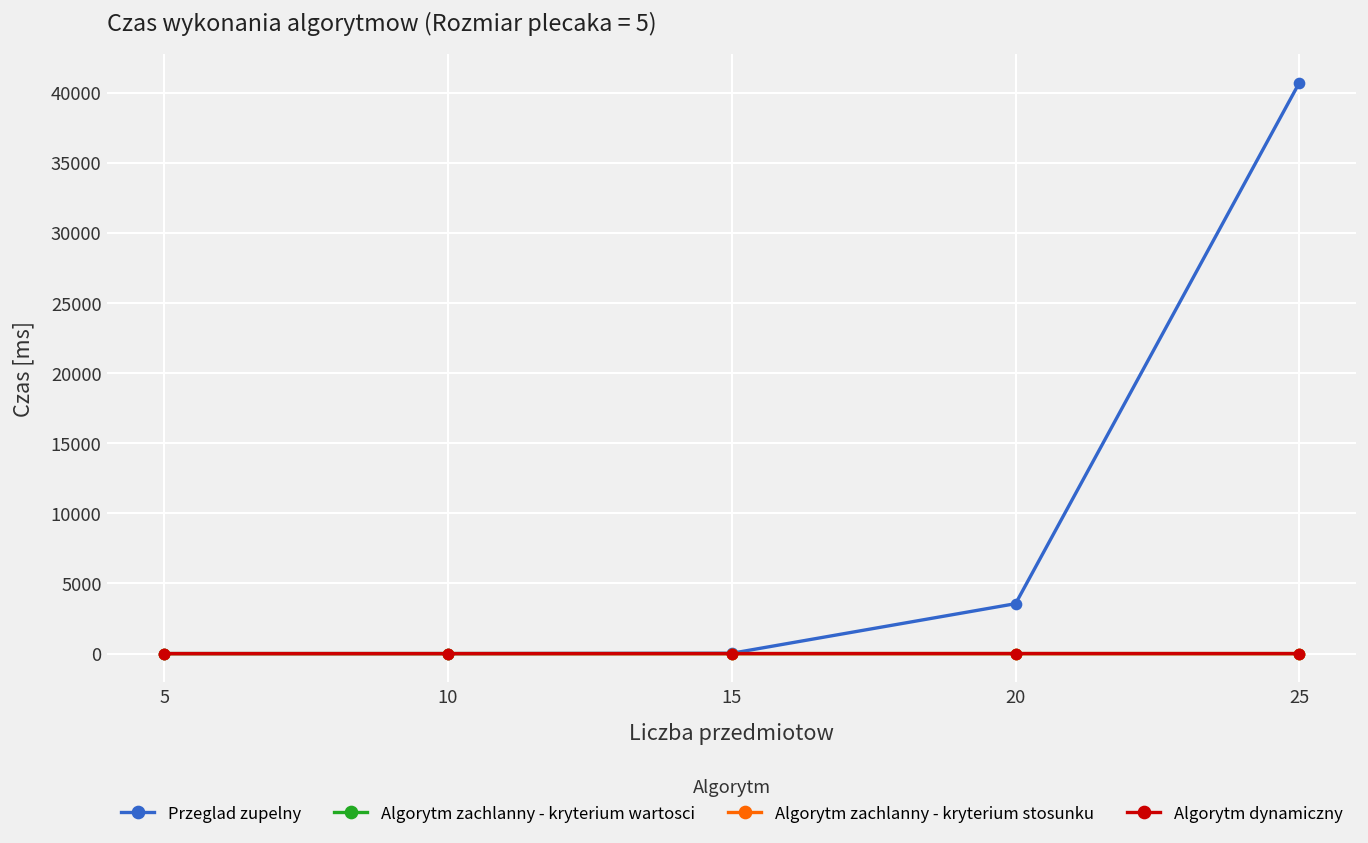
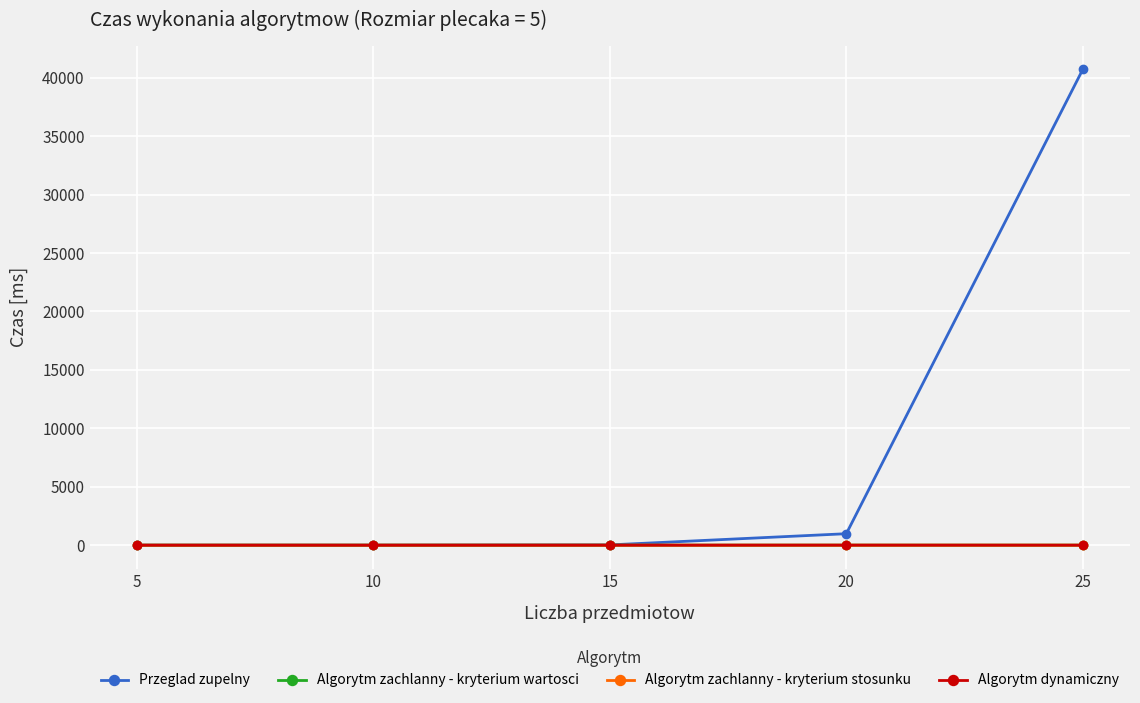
  {
    "Przeglad zupelny": {
-     "20": 3600,
+     "20": 1000,
      "25": 40700
    },
    "Algorytm dynamiczny": {
      "20": 0,
      "25": 0
    }
  }
